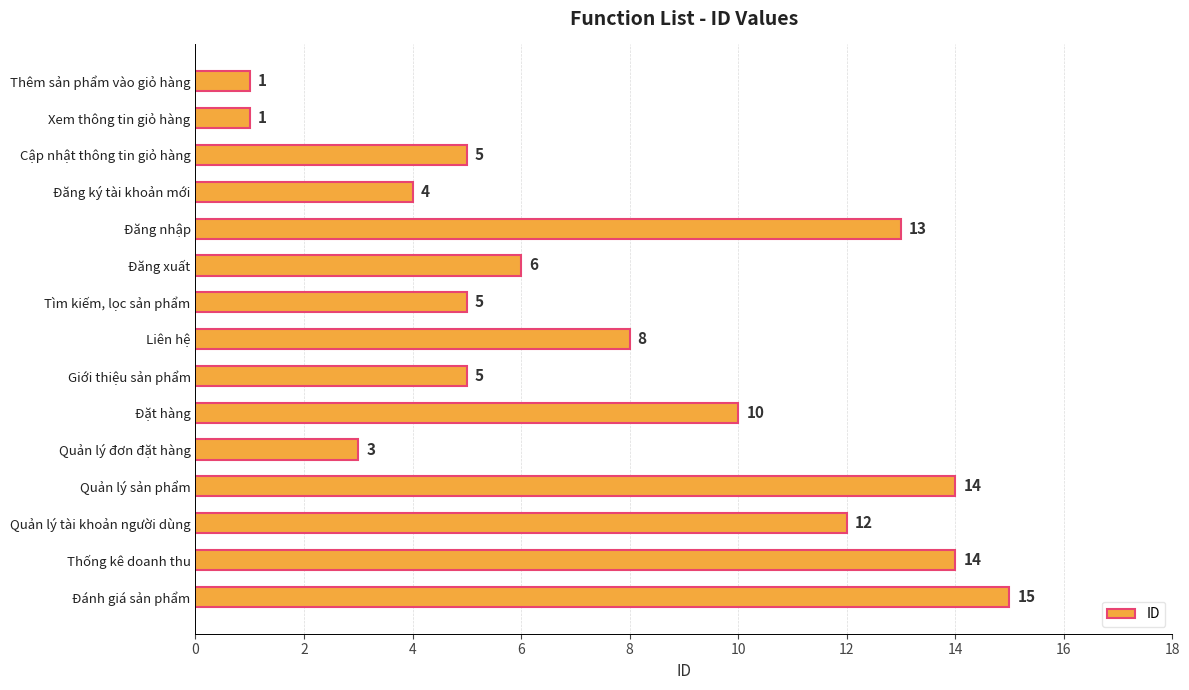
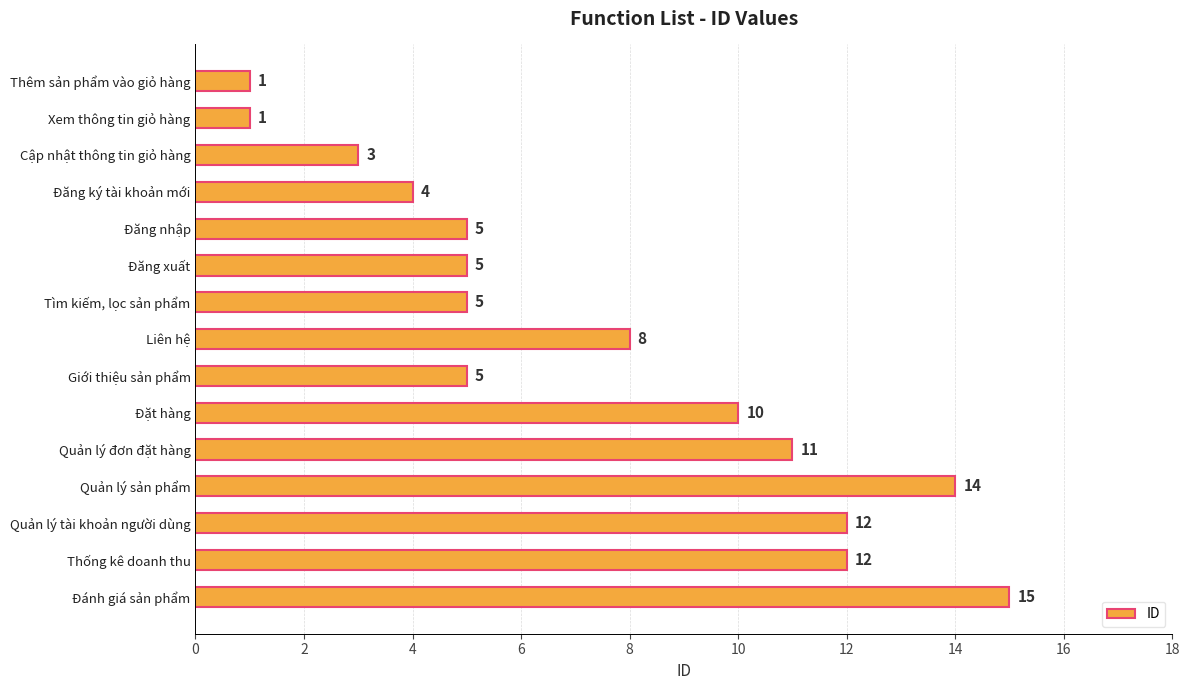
  {
    "Thêm sản phẩm vào giỏ hàng": 1,
    "Xem thông tin giỏ hàng": 1,
-   "Cập nhật thông tin giỏ hàng": 5,
+   "Cập nhật thông tin giỏ hàng": 3,
    "Đăng ký tài khoản mới": 4,
-   "Đăng nhập": 13,
-   "Đăng xuất": 6,
+   "Đăng nhập": 5,
+   "Đăng xuất": 5,
    "Tìm kiếm, lọc sản phẩm": 5,
    "Liên hệ": 8,
    "Giới thiệu sản phẩm": 5,
    "Đặt hàng": 10,
-   "Quản lý đơn đặt hàng": 3,
+   "Quản lý đơn đặt hàng": 11,
    "Quản lý sản phẩm": 14,
    "Quản lý tài khoản người dùng": 12,
-   "Thống kê doanh thu": 14,
+   "Thống kê doanh thu": 12,
    "Đánh giá sản phẩm": 15
  }
